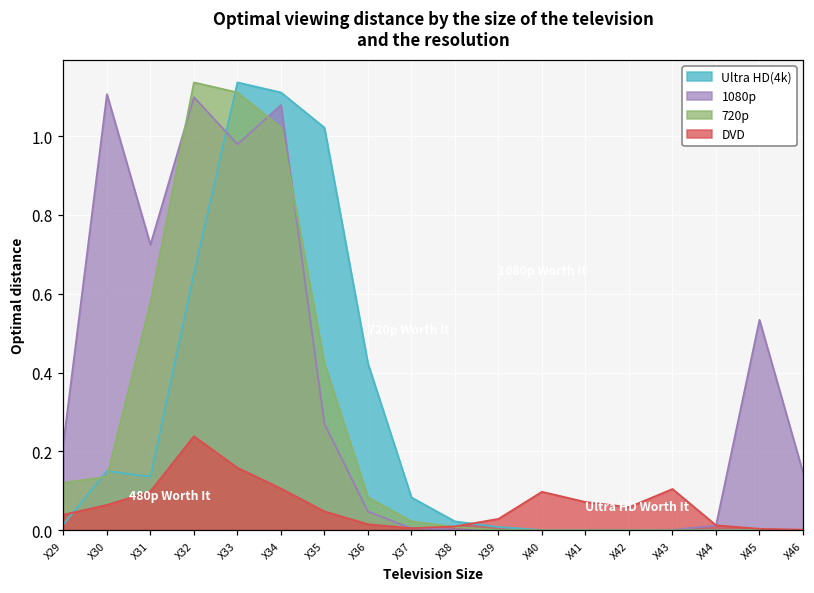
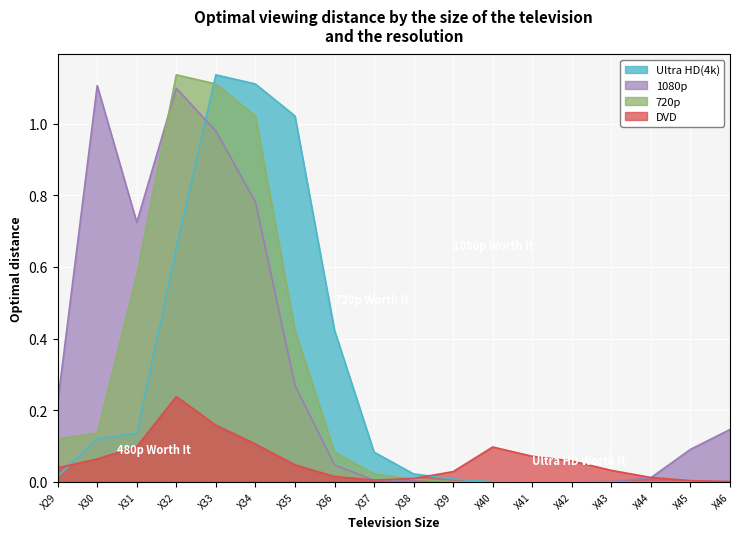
  {
    "Ultra HD(4k)": {
      "X29": 0.02,
-     "X30": 0.15,
+     "X30": 0.12,
      "X31": 0.14,
      "X32": 0.65,
      "X33": 1.14,
      "X34": 1.11,
      "X35": 1.02,
      "X36": 0.42,
      "X37": 0.08,
      "X38": 0.02,
      "X39": 0.01
    },
    "1080p": {
      "X29": 0.22,
      "X30": 1.11,
      "X31": 0.72,
      "X32": 1.10,
      "X33": 0.98,
-     "X34": 1.08,
+     "X34": 0.78,
      "X35": 0.27,
      "X36": 0.05,
-     "X45": 0.53,
+     "X45": 0.09,
      "X46": 0.15
    },
    "720p": {
      "X29": 0.12,
      "X30": 0.14,
      "X31": 0.58,
      "X32": 1.14,
      "X33": 1.11,
      "X34": 1.02,
      "X35": 0.42,
      "X36": 0.08,
      "X37": 0.02
    },
    "DVD": {
      "X29": 0.04,
      "X30": 0.06,
      "X32": 0.24,
      "X33": 0.16,
      "X34": 0.11,
      "X35": 0.05,
      "X36": 0.02,
      "X39": 0.03,
      "X40": 0.10,
      "X41": 0.07,
      "X42": 0.06,
-     "X43": 0.10
+     "X43": 0.03
    }
  }
